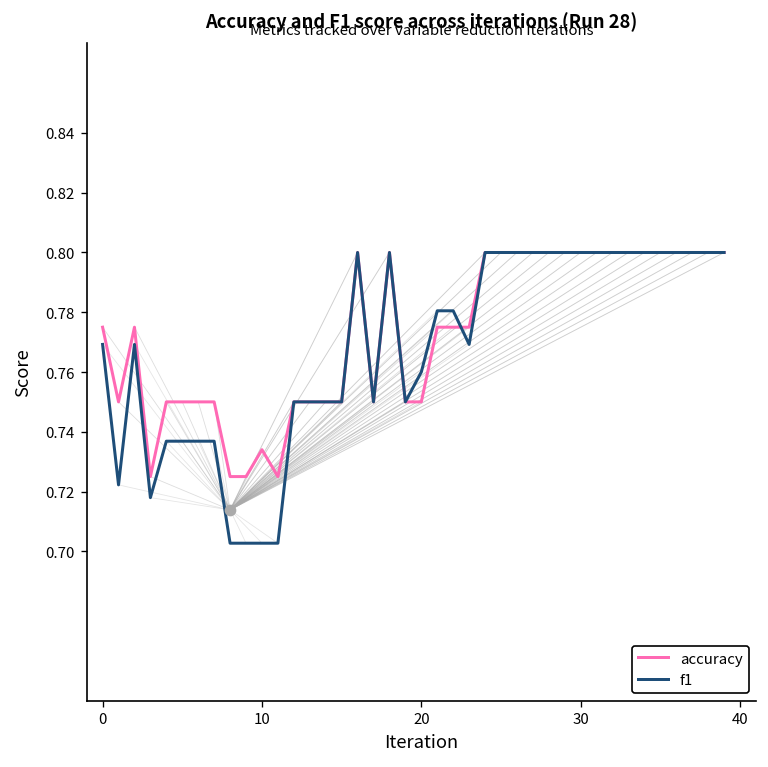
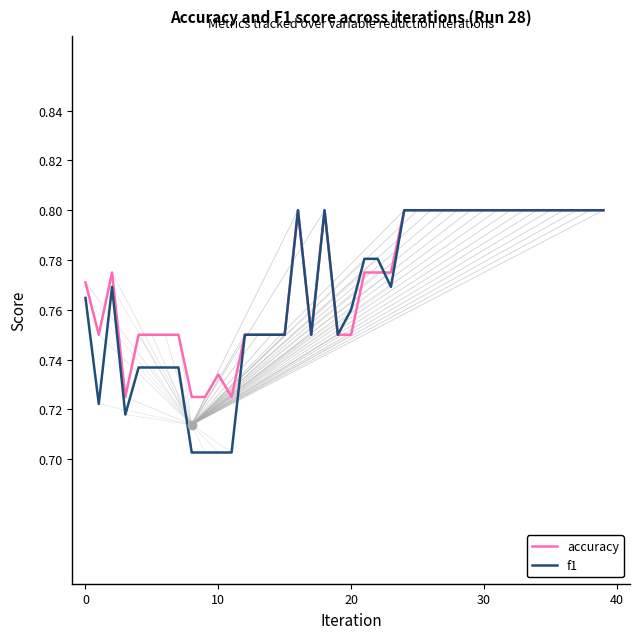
  {
    "accuracy": {
-     "0": 0.775
+     "0": 0.771
    },
    "f1": {
-     "0": 0.769
+     "0": 0.765
    }
  }
